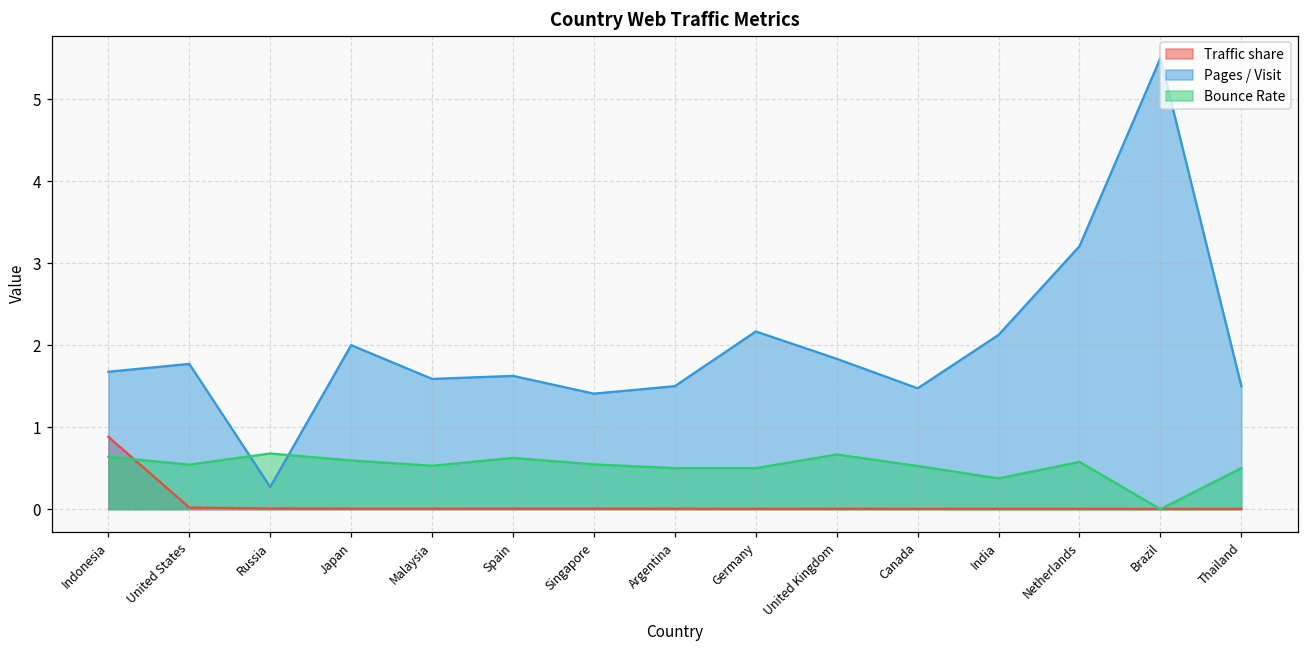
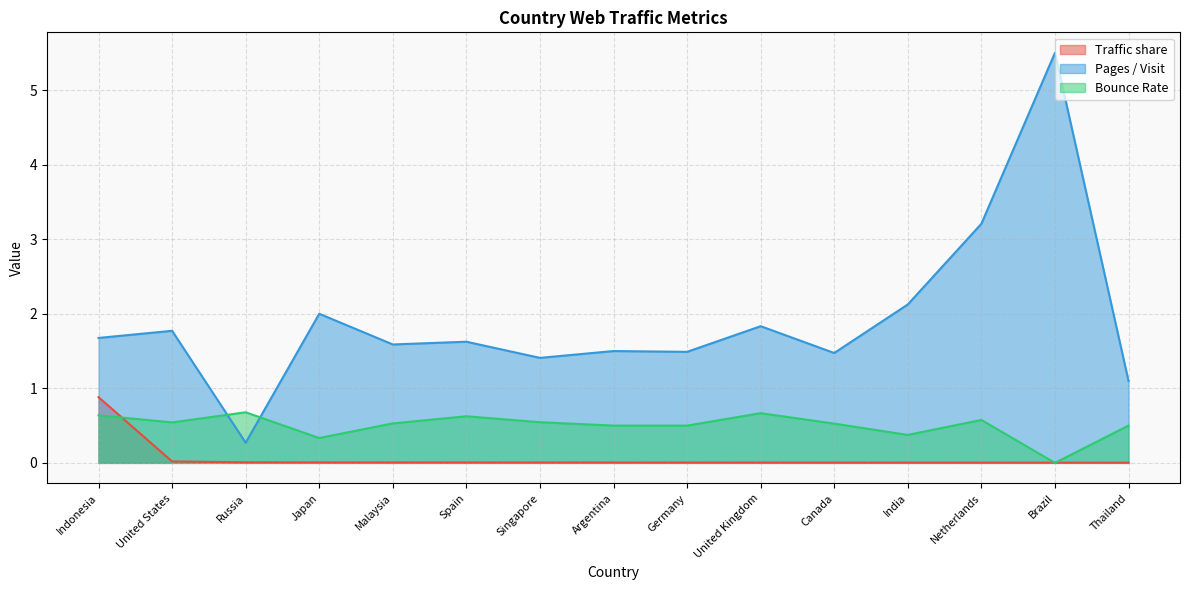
  {
    "Traffic share": {
      "Indonesia": 0.9,
      "United States": 0.0,
      "Russia": 0.0,
      "Japan": 0.0,
      "Malaysia": 0.0,
      "Spain": 0.0,
      "Singapore": 0.0,
      "Argentina": 0.0,
      "Germany": 0.0,
      "United Kingdom": 0.0,
      "Canada": 0.0,
      "India": 0.0,
      "Netherlands": 0.0,
      "Thailand": 0.0
    },
    "Pages / Visit": {
      "Indonesia": 1.7,
      "United States": 1.8,
      "Russia": 0.3,
      "Japan": 2.0,
      "Malaysia": 1.6,
      "Spain": 1.6,
      "Singapore": 1.4,
      "Argentina": 1.5,
-     "Germany": 2.2,
+     "Germany": 1.5,
      "United Kingdom": 1.8,
      "Canada": 1.5,
      "India": 2.1,
      "Netherlands": 3.2,
      "Brazil": 5.5,
-     "Thailand": 1.5
+     "Thailand": 1.1
    },
    "Bounce Rate": {
      "Indonesia": 0.6,
      "United States": 0.5,
      "Russia": 0.7,
-     "Japan": 0.6,
+     "Japan": 0.3,
      "Malaysia": 0.5,
      "Spain": 0.6,
      "Singapore": 0.5,
      "Argentina": 0.5,
      "Germany": 0.5,
      "United Kingdom": 0.7,
      "Canada": 0.5,
      "India": 0.4,
      "Netherlands": 0.6,
      "Thailand": 0.5
    }
  }
